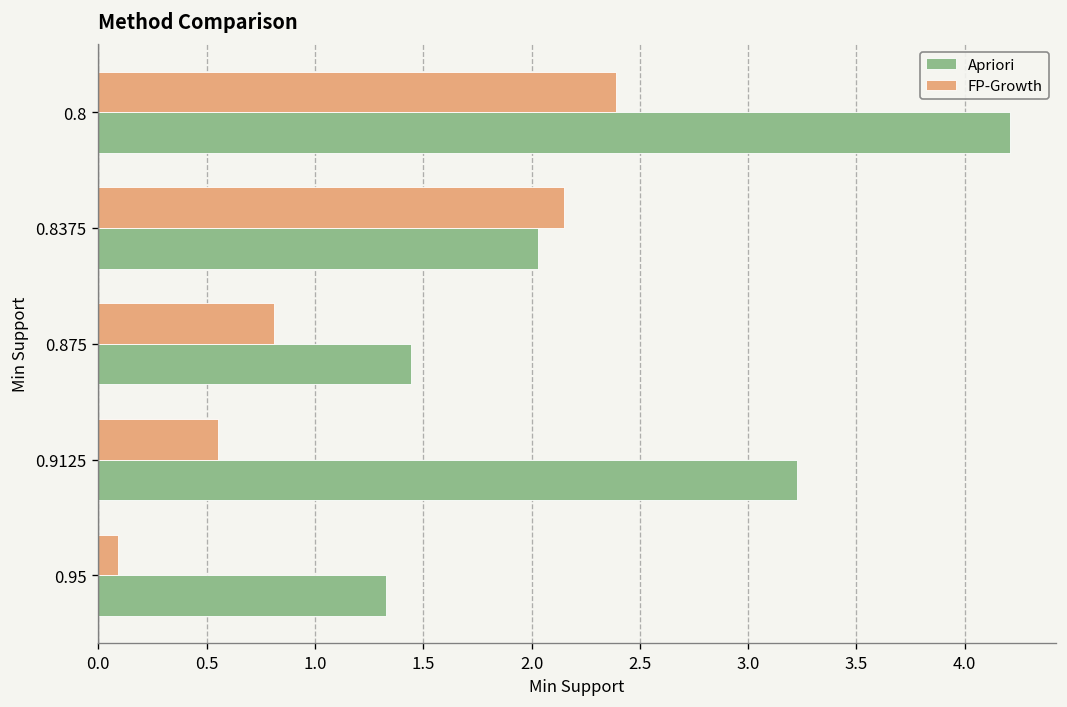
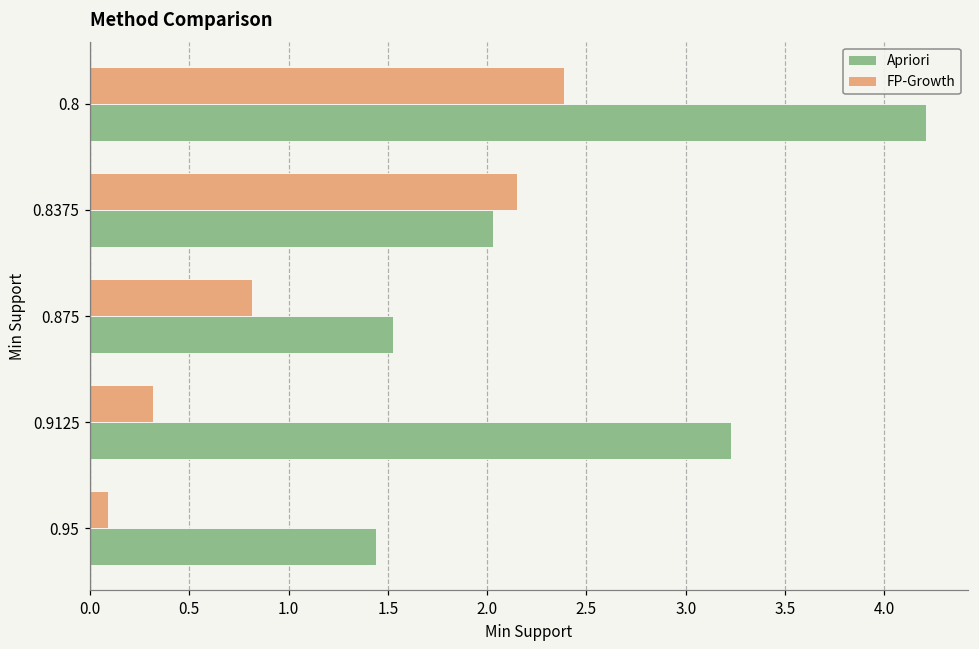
  {
    "Apriori": {
      "0.8": 4.21,
      "0.8375": 2.03,
-     "0.875": 1.44,
+     "0.875": 1.53,
      "0.9125": 3.23,
-     "0.95": 1.33
+     "0.95": 1.44
    },
    "FP-Growth": {
      "0.8": 2.39,
      "0.8375": 2.15,
      "0.875": 0.81,
-     "0.9125": 0.55,
+     "0.9125": 0.31,
      "0.95": 0.09
    }
  }
